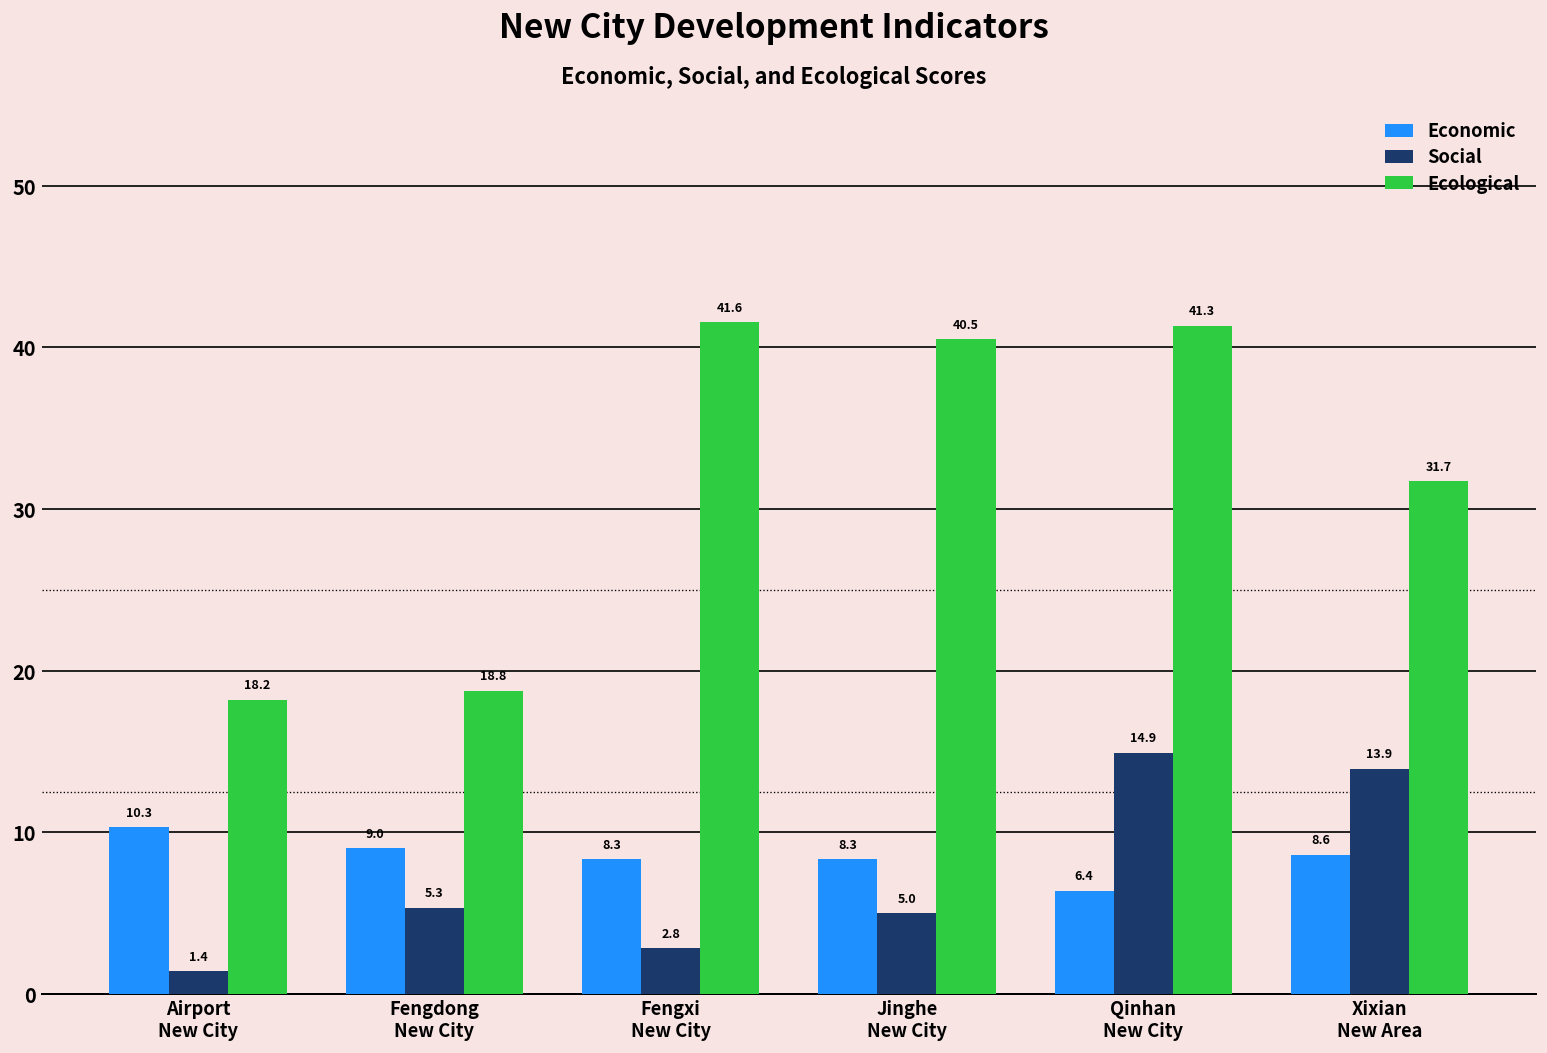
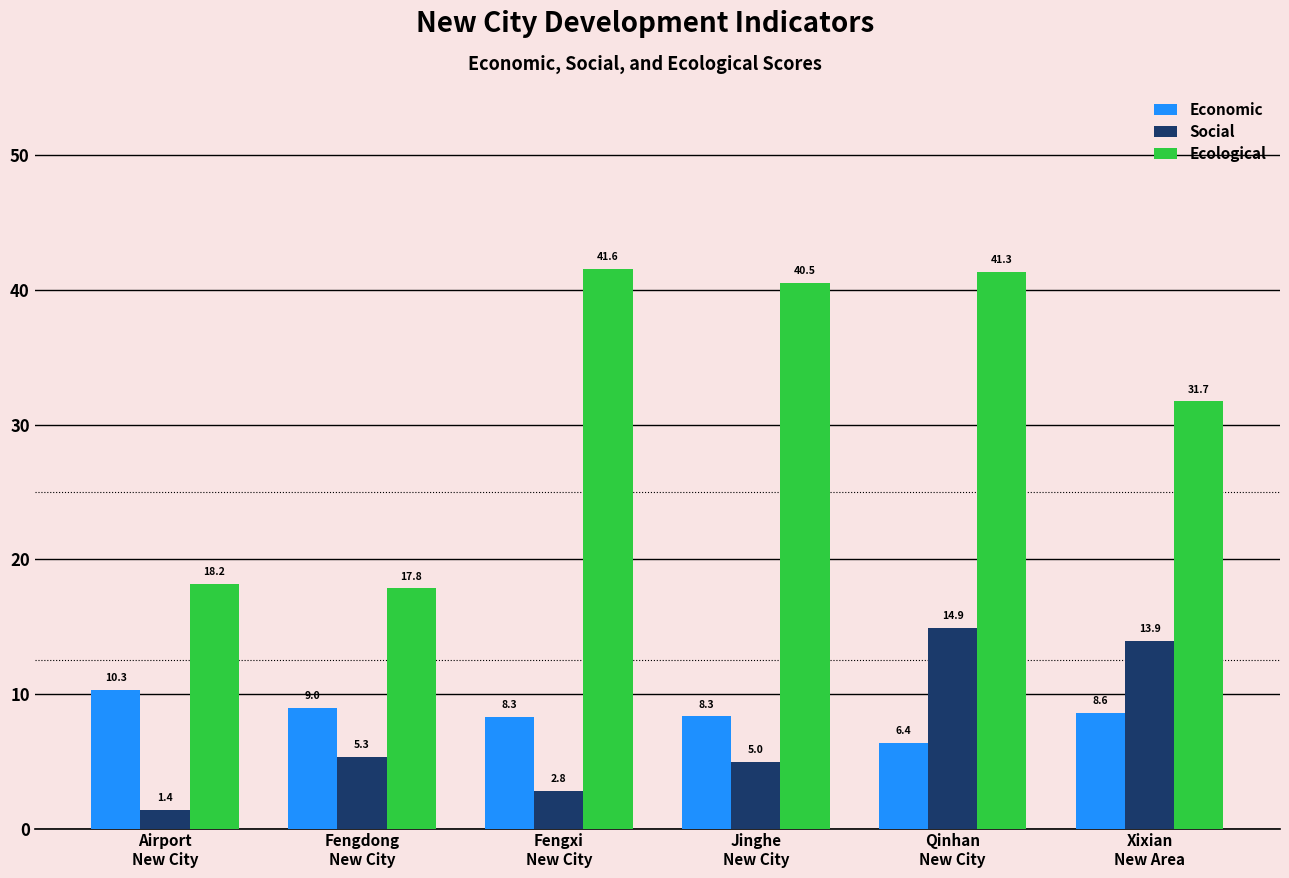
  {
    "Economic": {
      "Airport New City": 10.3,
      "Fengdong New City": 9.0,
      "Fengxi New City": 8.3,
      "Jinghe New City": 8.3,
      "Qinhan New City": 6.4,
      "Xixian New Area": 8.6
    },
    "Social": {
      "Airport New City": 1.4,
      "Fengdong New City": 5.3,
      "Fengxi New City": 2.8,
      "Jinghe New City": 5.0,
      "Qinhan New City": 14.9,
      "Xixian New Area": 13.9
    },
    "Ecological": {
      "Airport New City": 18.2,
-     "Fengdong New City": 18.8,
+     "Fengdong New City": 17.8,
      "Fengxi New City": 41.6,
      "Jinghe New City": 40.5,
      "Qinhan New City": 41.3,
      "Xixian New Area": 31.7
    }
  }
